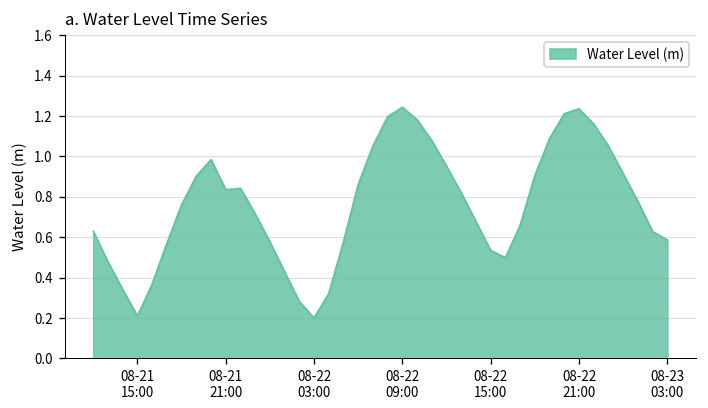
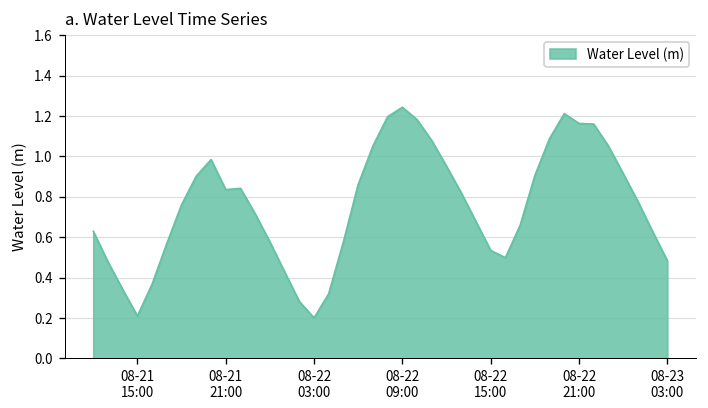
  {
    "08-21 15:00": 0.21,
    "08-21 21:00": 0.84,
    "08-22 03:00": 0.20,
    "08-22 09:00": 1.24,
    "08-22 15:00": 0.53,
-   "08-22 21:00": 1.24,
-   "08-23 03:00": 0.59
+   "08-22 21:00": 1.16,
+   "08-23 03:00": 0.48
  }
